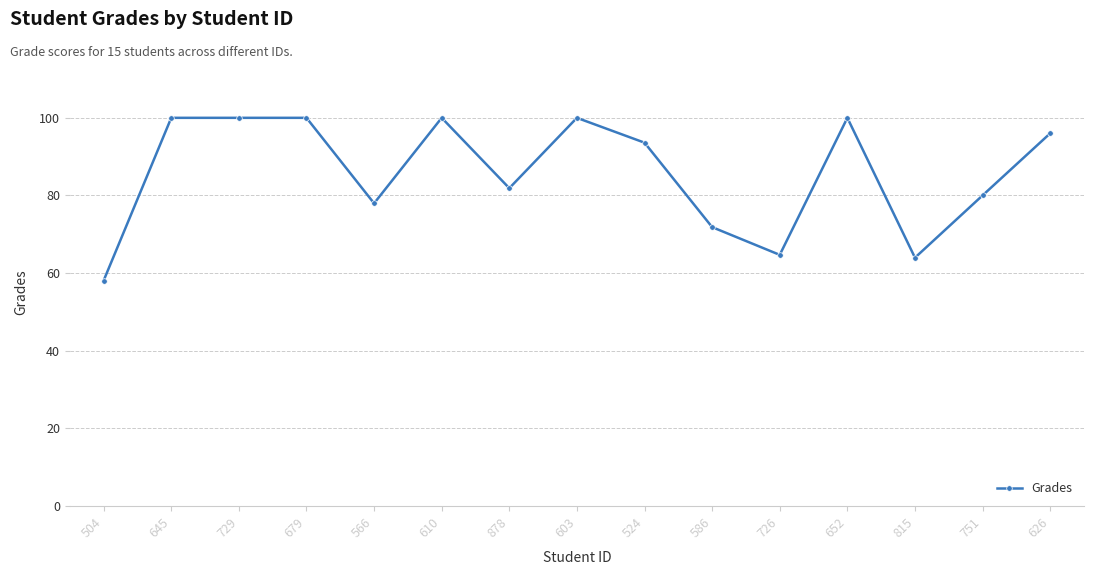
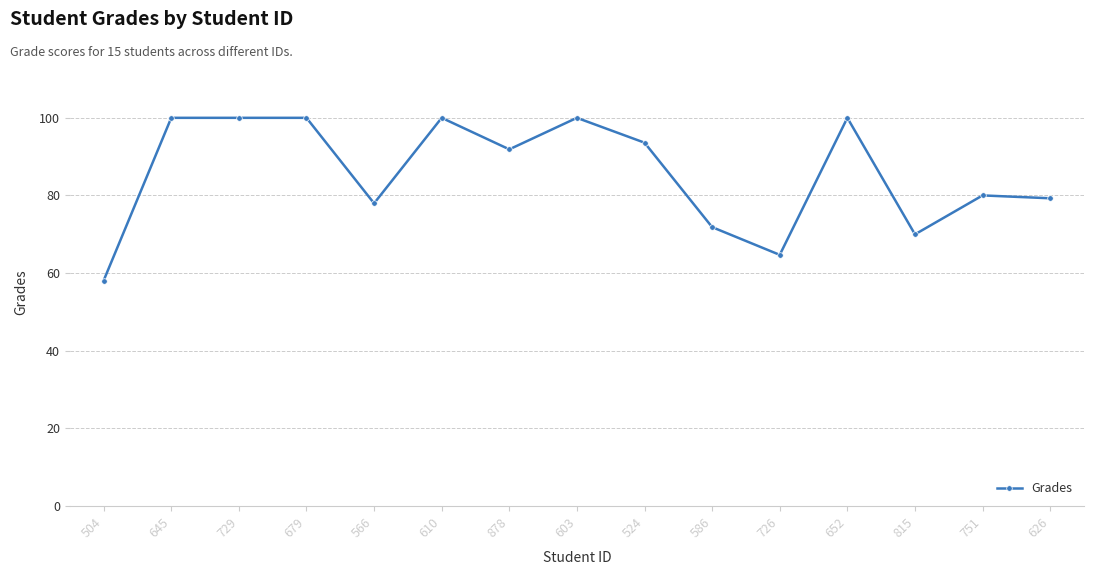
  {
    "504": 58,
    "645": 100,
    "729": 100,
    "679": 100,
    "566": 78,
    "610": 100,
-   "878": 82,
+   "878": 92,
    "603": 100,
    "524": 94,
    "586": 72,
    "726": 65,
    "652": 100,
-   "815": 64,
+   "815": 70,
    "751": 80,
-   "626": 96
+   "626": 79
  }
